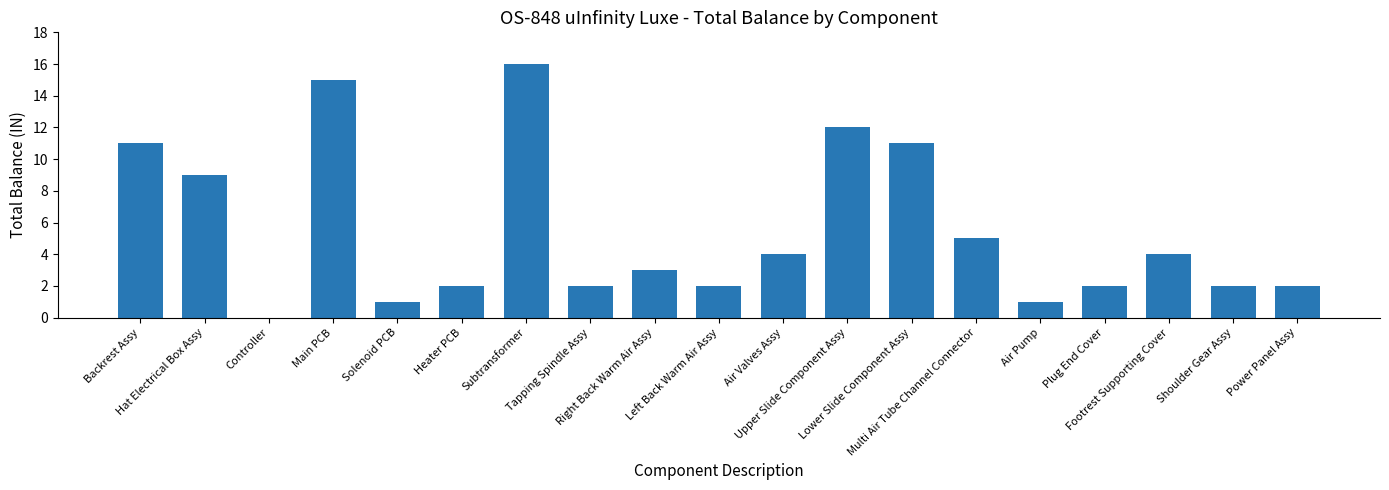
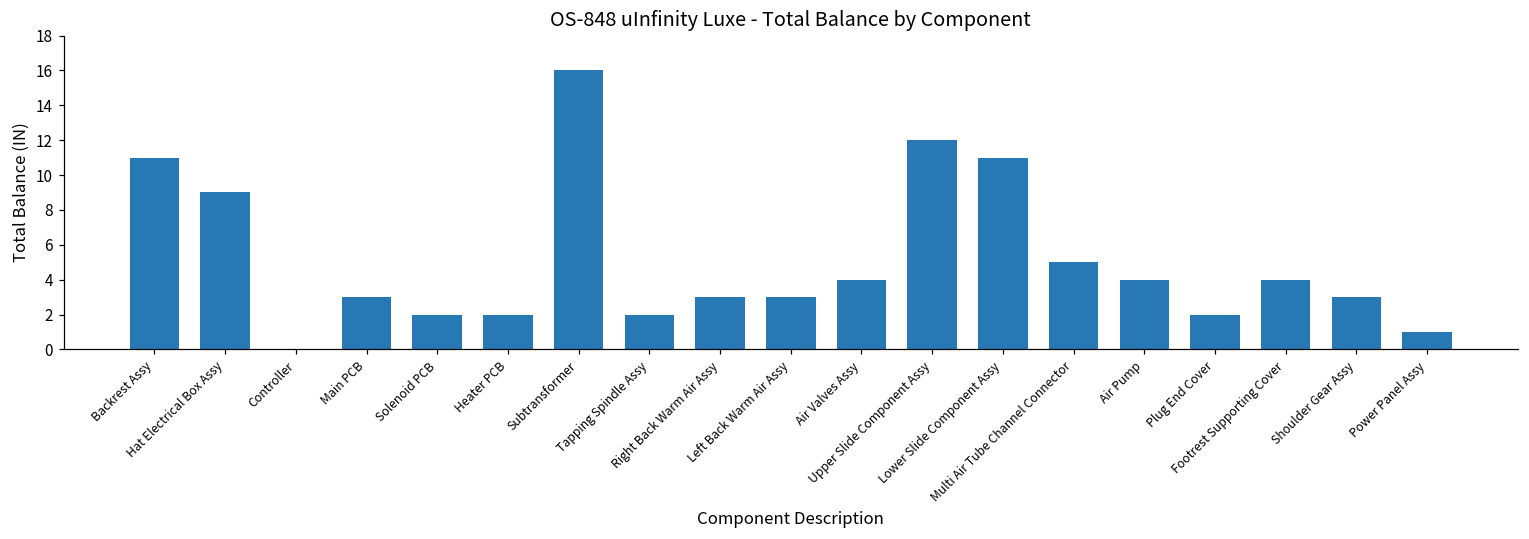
  {
    "Backrest Assy": 11,
    "Hat Electrical Box Assy": 9,
    "Controller": 0,
-   "Main PCB": 15,
-   "Solenoid PCB": 1,
+   "Main PCB": 3,
+   "Solenoid PCB": 2,
    "Heater PCB": 2,
    "Subtransformer": 16,
    "Tapping Spindle Assy": 2,
    "Right Back Warm Air Assy": 3,
-   "Left Back Warm Air Assy": 2,
+   "Left Back Warm Air Assy": 3,
    "Air Valves Assy": 4,
    "Upper Slide Component Assy": 12,
    "Lower Slide Component Assy": 11,
    "Multi Air Tube Channel Connector": 5,
-   "Air Pump": 1,
+   "Air Pump": 4,
    "Plug End Cover": 2,
    "Footrest Supporting Cover": 4,
-   "Shoulder Gear Assy": 2,
-   "Power Panel Assy": 2
+   "Shoulder Gear Assy": 3,
+   "Power Panel Assy": 1
  }
